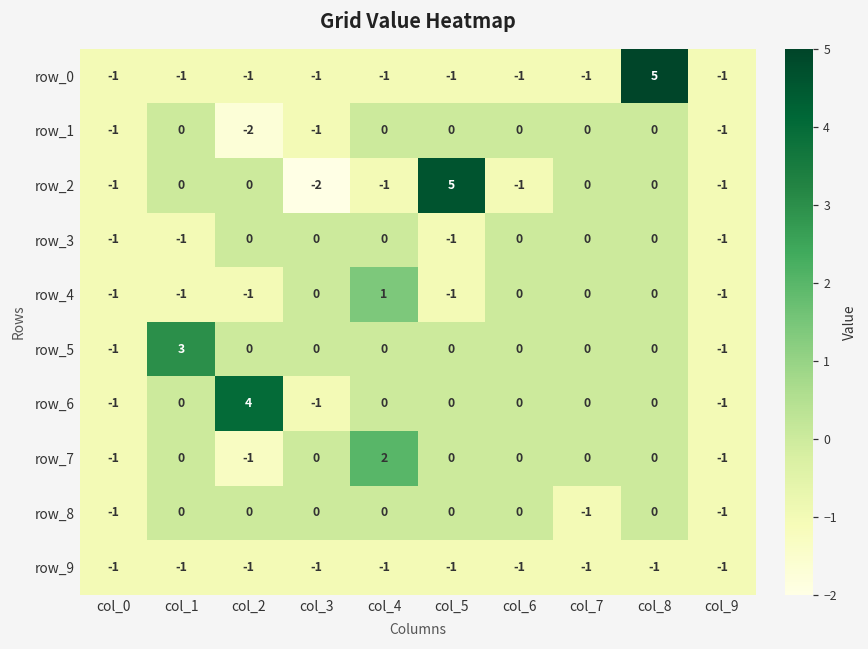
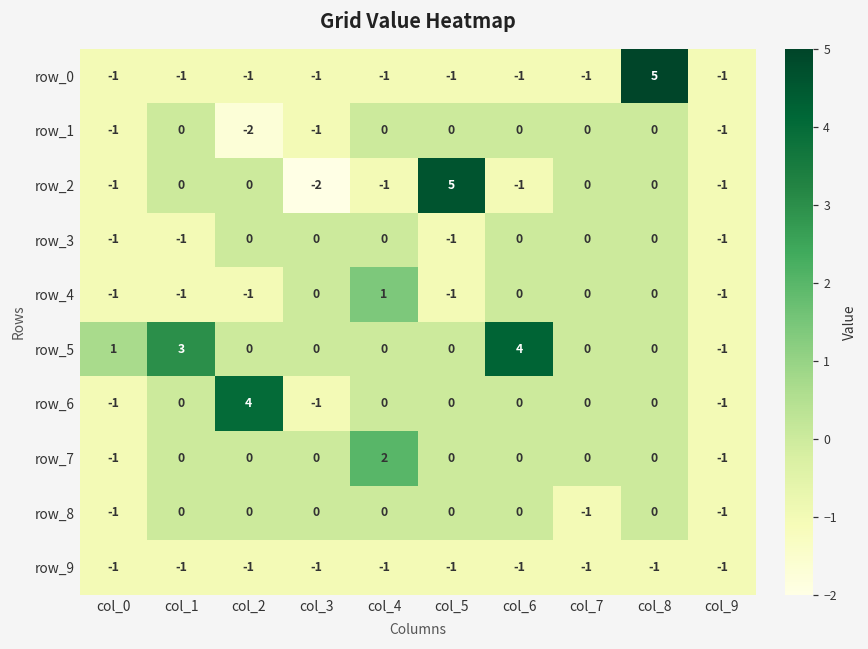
  {
    "row_0": {
      "col_0": -1,
      "col_1": -1,
      "col_2": -1,
      "col_3": -1,
      "col_4": -1,
      "col_5": -1,
      "col_6": -1,
      "col_7": -1,
      "col_8": 5,
      "col_9": -1
    },
    "row_1": {
      "col_0": -1,
      "col_1": 0,
      "col_2": -2,
      "col_3": -1,
      "col_4": 0,
      "col_5": 0,
      "col_6": 0,
      "col_7": 0,
      "col_8": 0,
      "col_9": -1
    },
    "row_2": {
      "col_0": -1,
      "col_1": 0,
      "col_2": 0,
      "col_3": -2,
      "col_4": -1,
      "col_5": 5,
      "col_6": -1,
      "col_7": 0,
      "col_8": 0,
      "col_9": -1
    },
    "row_3": {
      "col_0": -1,
      "col_1": -1,
      "col_2": 0,
      "col_3": 0,
      "col_4": 0,
      "col_5": -1,
      "col_6": 0,
      "col_7": 0,
      "col_8": 0,
      "col_9": -1
    },
    "row_4": {
      "col_0": -1,
      "col_1": -1,
      "col_2": -1,
      "col_3": 0,
      "col_4": 1,
      "col_5": -1,
      "col_6": 0,
      "col_7": 0,
      "col_8": 0,
      "col_9": -1
    },
    "row_5": {
-     "col_0": -1,
+     "col_0": 1,
      "col_1": 3,
      "col_2": 0,
      "col_3": 0,
      "col_4": 0,
      "col_5": 0,
-     "col_6": 0,
+     "col_6": 4,
      "col_7": 0,
      "col_8": 0,
      "col_9": -1
    },
    "row_6": {
      "col_0": -1,
      "col_1": 0,
      "col_2": 4,
      "col_3": -1,
      "col_4": 0,
      "col_5": 0,
      "col_6": 0,
      "col_7": 0,
      "col_8": 0,
      "col_9": -1
    },
    "row_7": {
      "col_0": -1,
      "col_1": 0,
-     "col_2": -1,
+     "col_2": 0,
      "col_3": 0,
      "col_4": 2,
      "col_5": 0,
      "col_6": 0,
      "col_7": 0,
      "col_8": 0,
      "col_9": -1
    },
    "row_8": {
      "col_0": -1,
      "col_1": 0,
      "col_2": 0,
      "col_3": 0,
      "col_4": 0,
      "col_5": 0,
      "col_6": 0,
      "col_7": -1,
      "col_8": 0,
      "col_9": -1
    },
    "row_9": {
      "col_0": -1,
      "col_1": -1,
      "col_2": -1,
      "col_3": -1,
      "col_4": -1,
      "col_5": -1,
      "col_6": -1,
      "col_7": -1,
      "col_8": -1,
      "col_9": -1
    }
  }
